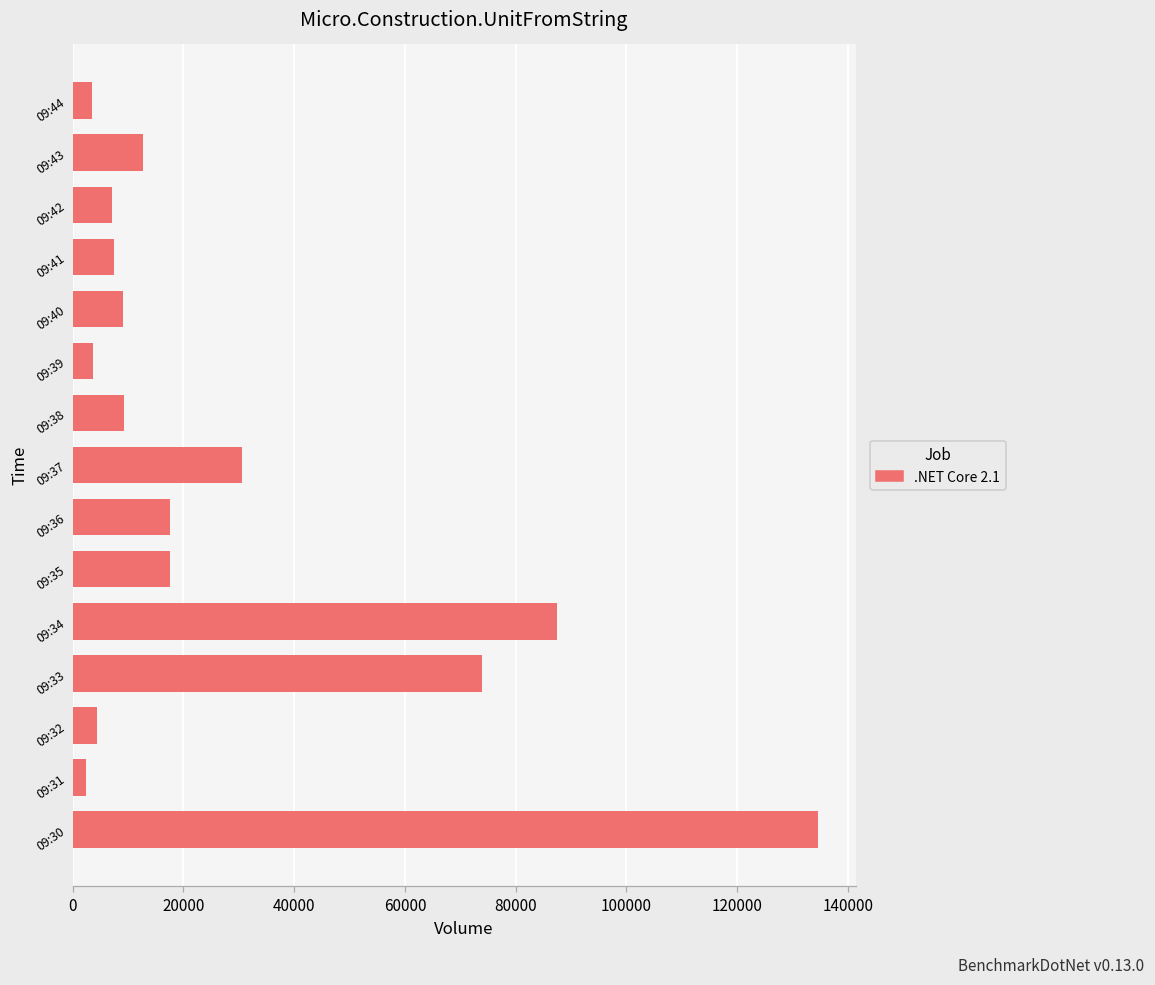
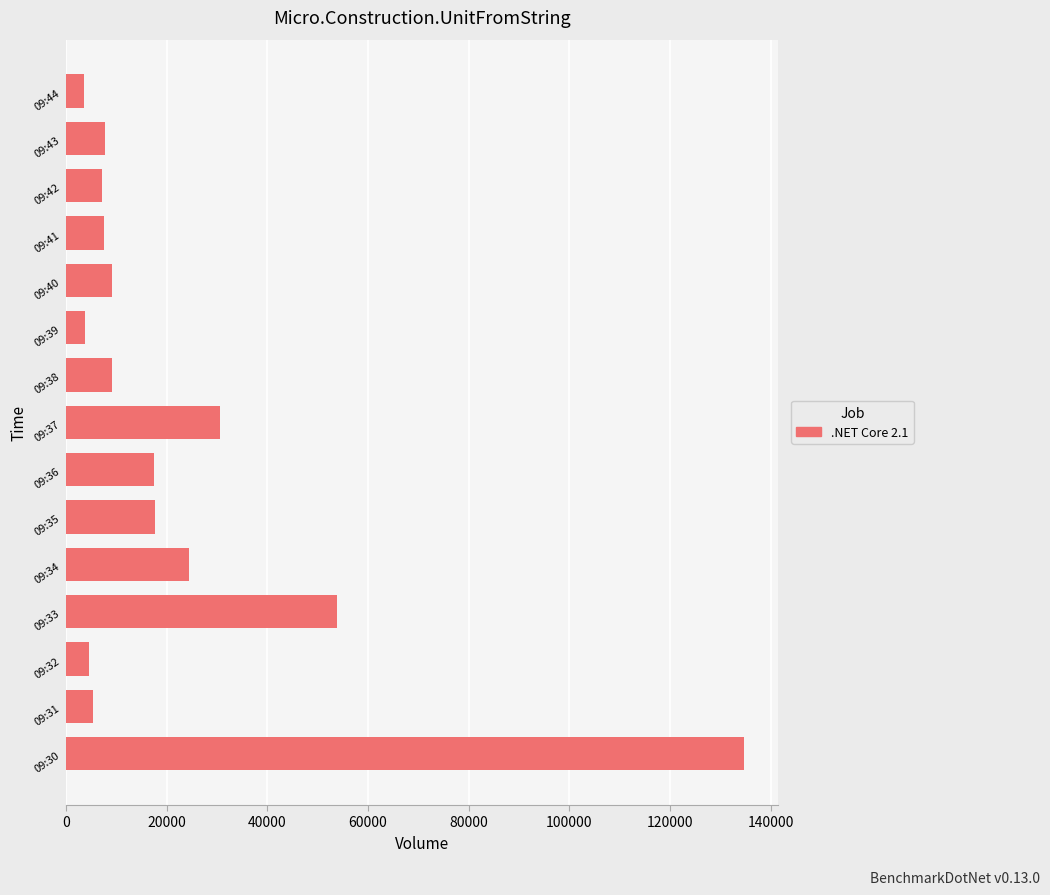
  {
    "09:44": 4000,
-   "09:43": 13000,
+   "09:43": 8000,
    "09:42": 7000,
    "09:41": 8000,
    "09:40": 9000,
    "09:39": 4000,
    "09:38": 9000,
    "09:37": 31000,
    "09:36": 17000,
    "09:35": 18000,
-   "09:34": 87000,
-   "09:33": 74000,
+   "09:34": 24000,
+   "09:33": 54000,
    "09:32": 4000,
-   "09:31": 2000,
+   "09:31": 5000,
    "09:30": 135000
  }
